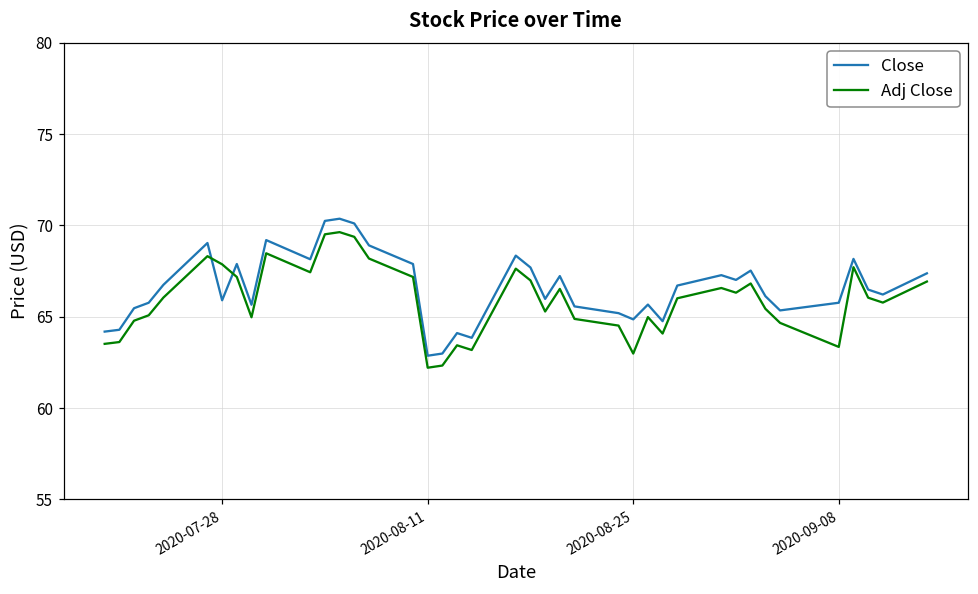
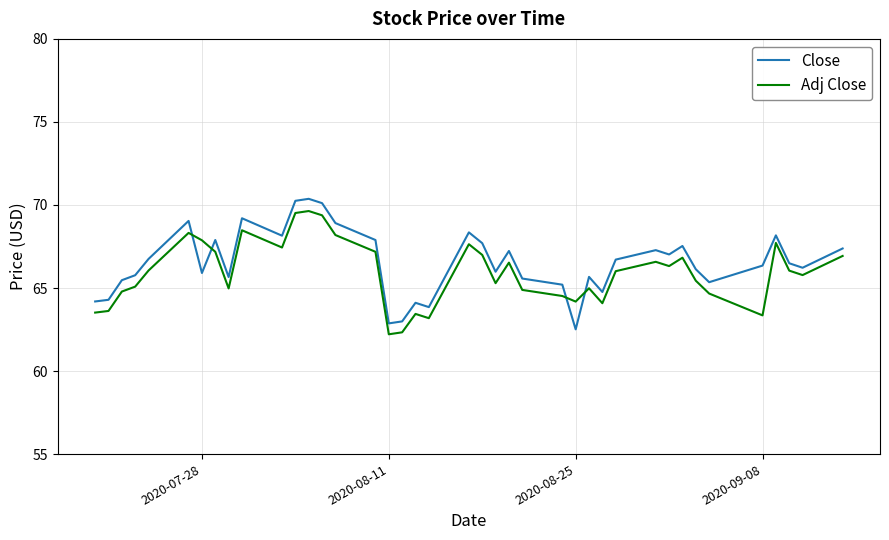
  {
    "Close": {
      "2020-07-28": 65.9,
      "2020-08-11": 62.9,
-     "2020-08-25": 64.9,
-     "2020-09-08": 65.8
+     "2020-08-25": 62.5,
+     "2020-09-08": 66.3
    },
    "Adj Close": {
      "2020-07-28": 67.9,
      "2020-08-11": 62.2,
-     "2020-08-25": 63.0,
+     "2020-08-25": 64.2,
      "2020-09-08": 63.4
    }
  }
